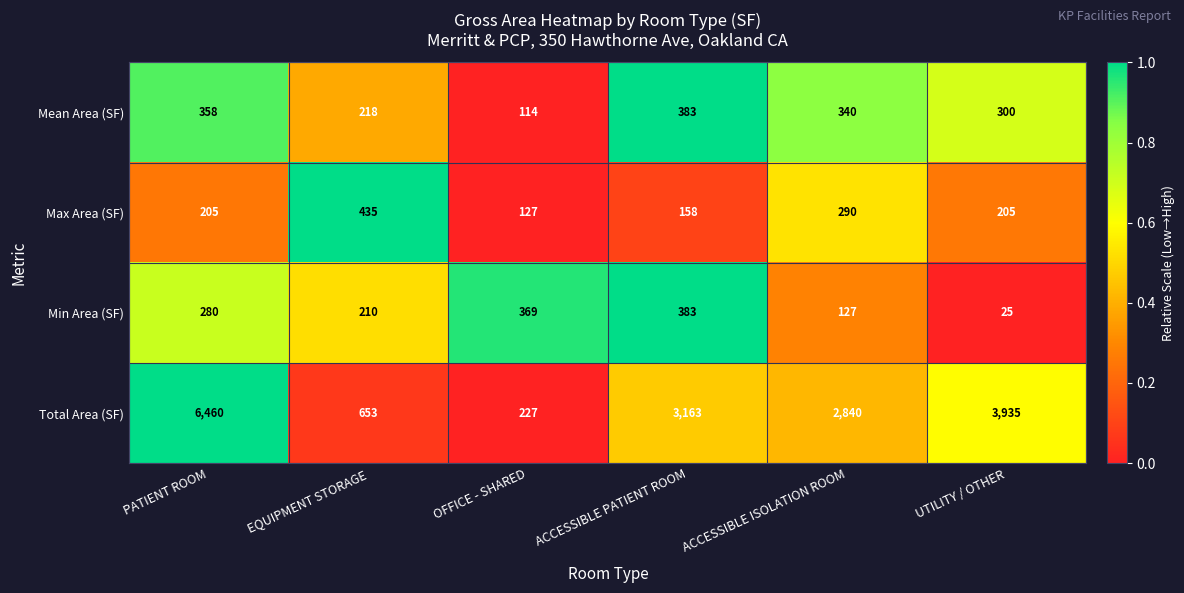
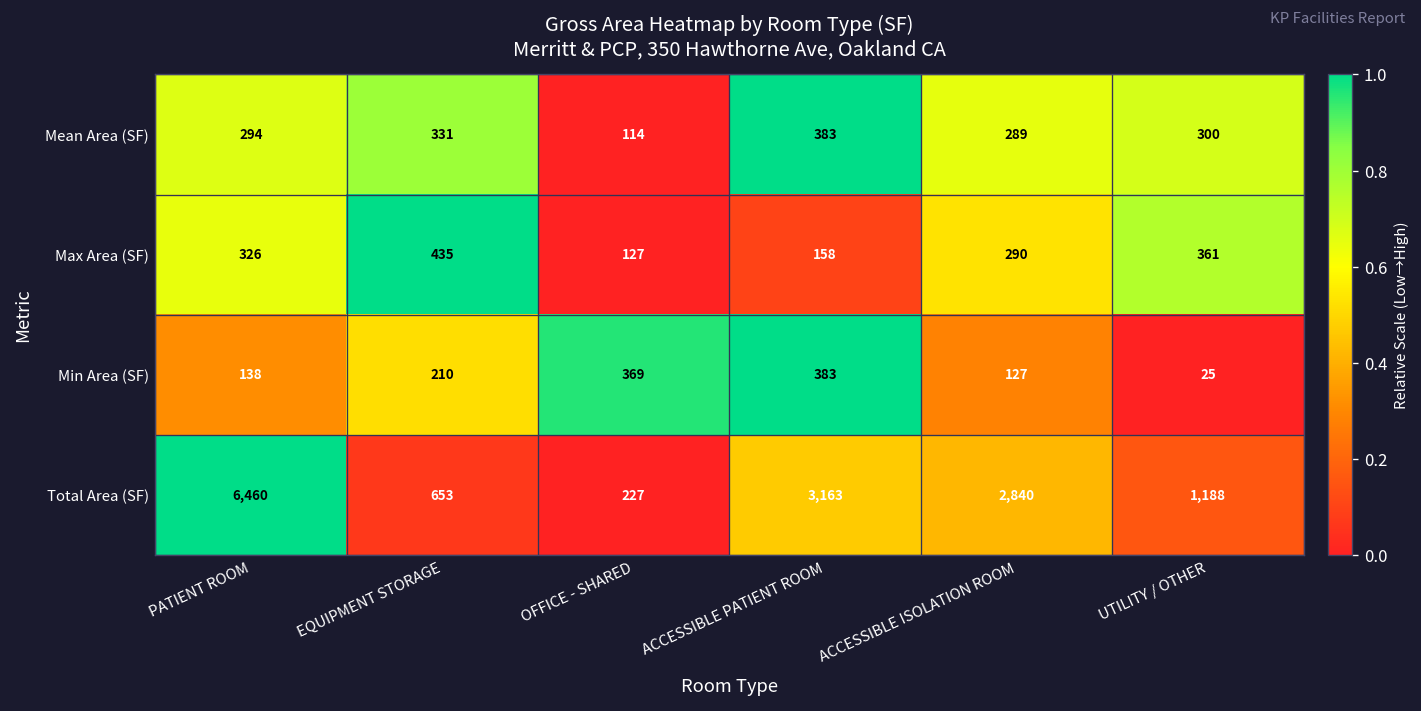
  {
    "Mean Area (SF)": {
-     "PATIENT ROOM": "358",
-     "EQUIPMENT STORAGE": "218",
+     "PATIENT ROOM": "294",
+     "EQUIPMENT STORAGE": "331",
      "OFFICE - SHARED": "114",
      "ACCESSIBLE PATIENT ROOM": "383",
-     "ACCESSIBLE ISOLATION ROOM": "340",
+     "ACCESSIBLE ISOLATION ROOM": "289",
      "UTILITY / OTHER": "300"
    },
    "Max Area (SF)": {
-     "PATIENT ROOM": "205",
+     "PATIENT ROOM": "326",
      "EQUIPMENT STORAGE": "435",
      "OFFICE - SHARED": "127",
      "ACCESSIBLE PATIENT ROOM": "158",
      "ACCESSIBLE ISOLATION ROOM": "290",
-     "UTILITY / OTHER": "205"
+     "UTILITY / OTHER": "361"
    },
    "Min Area (SF)": {
-     "PATIENT ROOM": "280",
+     "PATIENT ROOM": "138",
      "EQUIPMENT STORAGE": "210",
      "OFFICE - SHARED": "369",
      "ACCESSIBLE PATIENT ROOM": "383",
      "ACCESSIBLE ISOLATION ROOM": "127",
      "UTILITY / OTHER": "25"
    },
    "Total Area (SF)": {
      "PATIENT ROOM": "6,460",
      "EQUIPMENT STORAGE": "653",
      "OFFICE - SHARED": "227",
      "ACCESSIBLE PATIENT ROOM": "3,163",
      "ACCESSIBLE ISOLATION ROOM": "2,840",
-     "UTILITY / OTHER": "3,935"
+     "UTILITY / OTHER": "1,188"
    }
  }
